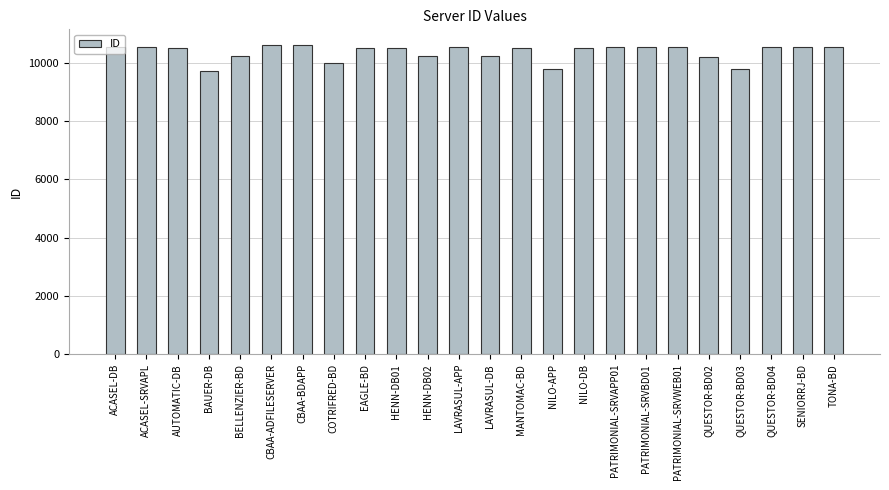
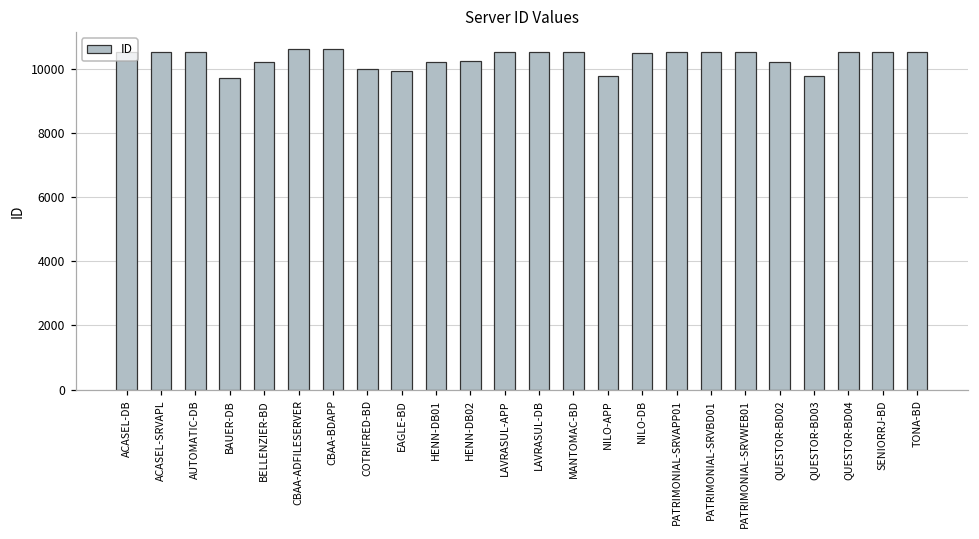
  {
    "ACASEL-SRVAPL": 10500,
    "AUTOMATIC-DB": 10500,
    "BAUER-DB": 9700,
    "BELLENZIER-BD": 10200,
    "CBAA-ADFILESERVER": 10600,
    "CBAA-BDAPP": 10600,
    "COTRIFRED-BD": 10000,
-   "EAGLE-BD": 10500,
-   "HENN-DB01": 10500,
+   "EAGLE-BD": 9900,
+   "HENN-DB01": 10200,
    "HENN-DB02": 10200,
    "LAVRASUL-APP": 10500,
-   "LAVRASUL-DB": 10200,
+   "LAVRASUL-DB": 10500,
    "MANTOMAC-BD": 10500,
    "NILO-APP": 9800,
    "NILO-DB": 10500,
    "PATRIMONIAL-SRVAPP01": 10500,
    "PATRIMONIAL-SRVBD01": 10500,
    "PATRIMONIAL-SRVWEB01": 10500,
    "QUESTOR-BD02": 10200,
    "QUESTOR-BD03": 9800,
    "QUESTOR-BD04": 10500,
    "SENIORRJ-BD": 10500,
    "TONA-BD": 10500
  }
